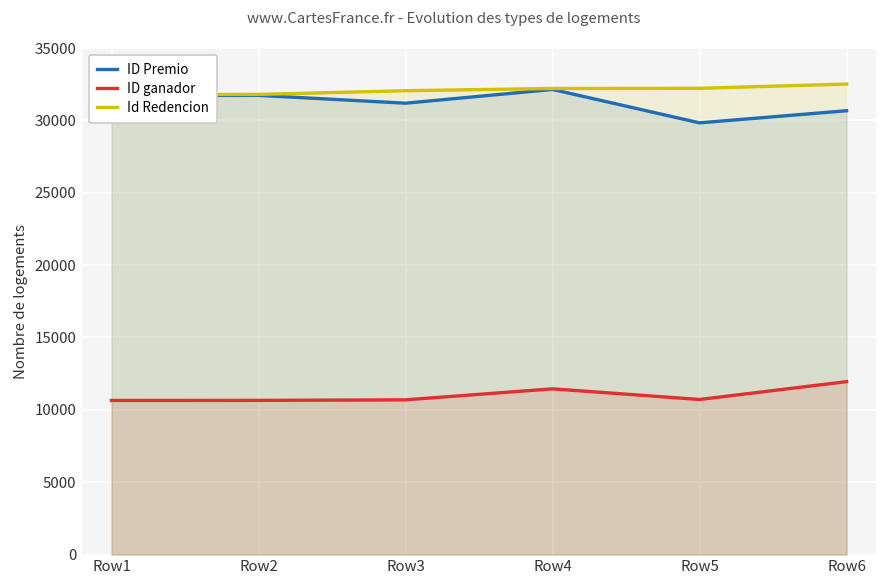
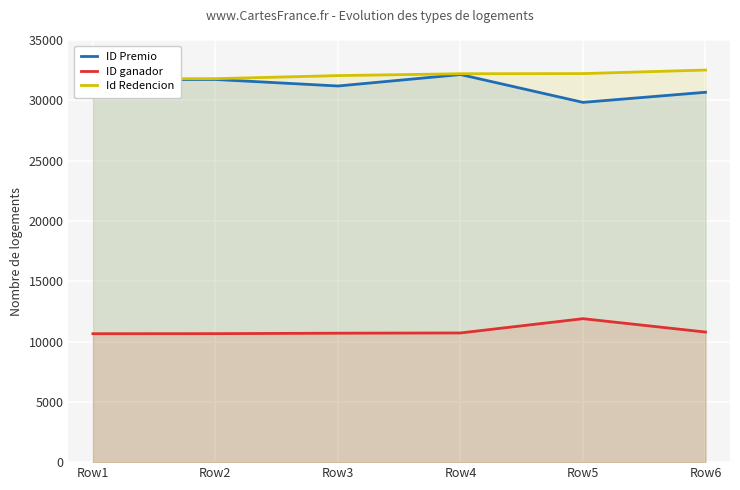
  {
    "ID Premio": {
      "Row3": 31200,
      "Row5": 29800,
      "Row6": 30700
    },
    "ID ganador": {
      "Row1": 10600,
      "Row2": 10700,
      "Row3": 10700,
-     "Row4": 11500,
-     "Row5": 10700,
-     "Row6": 11900
+     "Row4": 10700,
+     "Row5": 11900,
+     "Row6": 10800
    },
    "Id Redencion": {
      "Row3": 32000,
      "Row5": 32200,
      "Row6": 32500
    }
  }
